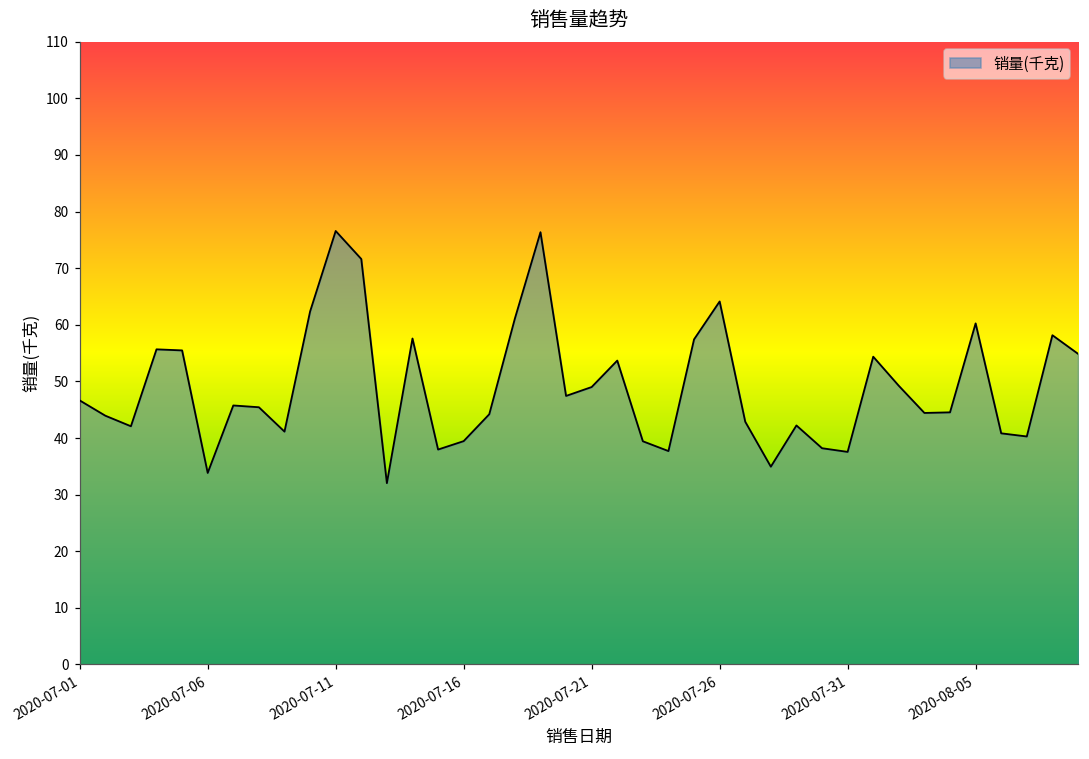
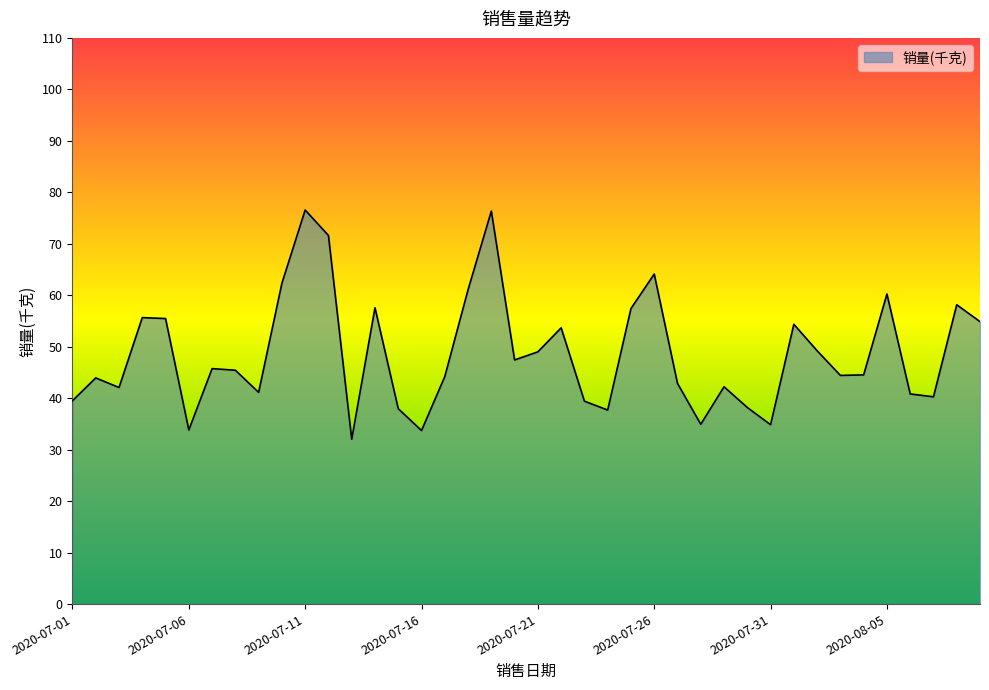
  {
-   "2020-07-01": 47,
+   "2020-07-01": 40,
    "2020-07-06": 34,
    "2020-07-11": 77,
-   "2020-07-16": 39,
+   "2020-07-16": 34,
    "2020-07-21": 49,
    "2020-07-26": 64,
-   "2020-07-31": 38,
+   "2020-07-31": 35,
    "2020-08-05": 60
  }
